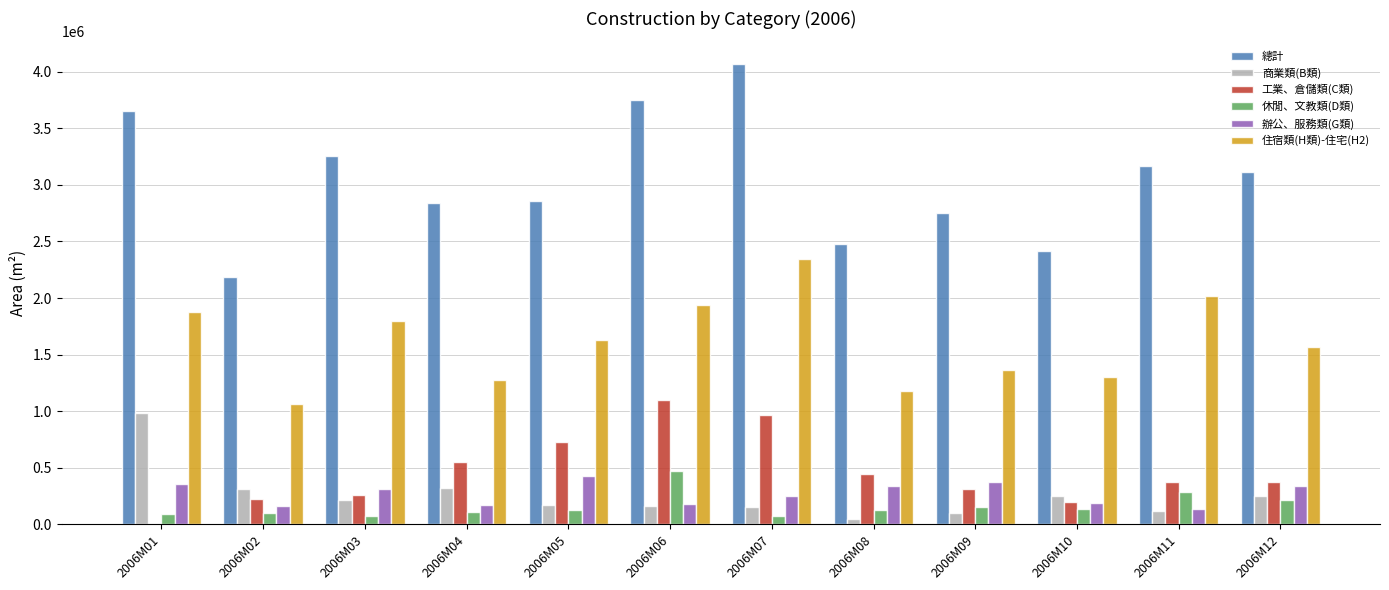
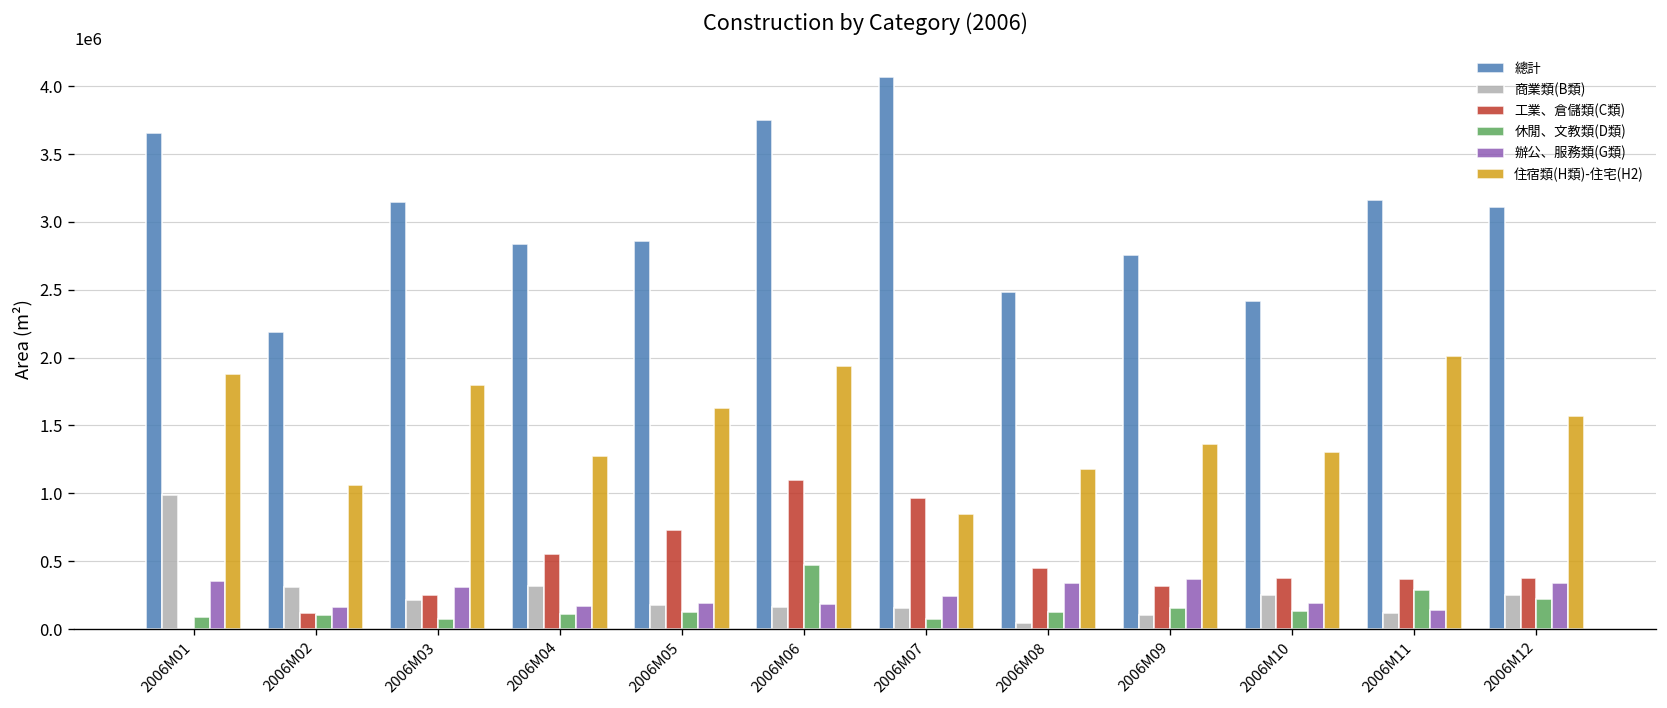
  {
    "總計": {
      "2006M01": 3650000,
      "2006M02": 2190000,
-     "2006M03": 3260000,
+     "2006M03": 3150000,
      "2006M04": 2840000,
      "2006M05": 2860000,
      "2006M06": 3750000,
      "2006M07": 4070000,
      "2006M08": 2480000,
      "2006M09": 2750000,
      "2006M10": 2410000,
      "2006M11": 3160000,
      "2006M12": 3110000
    },
    "商業類(B類)": {
      "2006M01": 990000,
      "2006M02": 310000,
      "2006M03": 220000,
      "2006M04": 320000,
      "2006M05": 170000,
      "2006M06": 160000,
      "2006M07": 150000,
      "2006M08": 50000,
      "2006M09": 100000,
      "2006M10": 250000,
      "2006M11": 120000,
      "2006M12": 250000
    },
    "工業、倉儲類(C類)": {
-     "2006M02": 230000,
+     "2006M02": 120000,
      "2006M03": 250000,
      "2006M04": 550000,
      "2006M05": 730000,
      "2006M06": 1100000,
      "2006M07": 970000,
      "2006M08": 450000,
      "2006M09": 310000,
-     "2006M10": 190000,
+     "2006M10": 380000,
      "2006M11": 370000,
      "2006M12": 380000
    },
    "休閒、文教類(D類)": {
      "2006M01": 90000,
      "2006M02": 100000,
      "2006M03": 70000,
      "2006M04": 110000,
      "2006M05": 130000,
      "2006M06": 470000,
      "2006M07": 70000,
      "2006M08": 120000,
      "2006M09": 150000,
      "2006M10": 130000,
      "2006M11": 290000,
      "2006M12": 220000
    },
    "辦公、服務類(G類)": {
      "2006M01": 350000,
      "2006M02": 160000,
      "2006M03": 310000,
      "2006M04": 170000,
-     "2006M05": 430000,
+     "2006M05": 190000,
      "2006M06": 180000,
      "2006M07": 250000,
      "2006M08": 340000,
      "2006M09": 370000,
      "2006M10": 190000,
      "2006M11": 140000,
      "2006M12": 340000
    },
    "住宿類(H類)-住宅(H2)": {
      "2006M01": 1880000,
      "2006M02": 1060000,
      "2006M03": 1800000,
      "2006M04": 1280000,
      "2006M05": 1630000,
      "2006M06": 1940000,
-     "2006M07": 2350000,
+     "2006M07": 850000,
      "2006M08": 1180000,
      "2006M09": 1360000,
      "2006M10": 1300000,
      "2006M11": 2010000,
      "2006M12": 1570000
    }
  }
